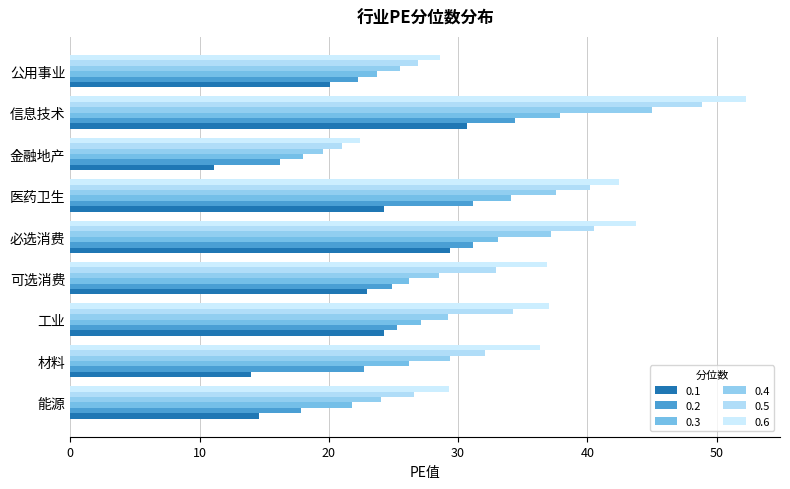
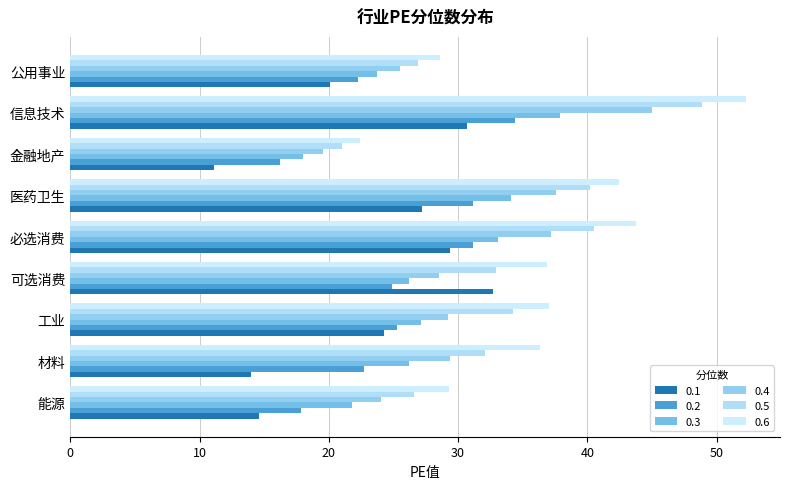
  {
    "0.1": {
      "公用事业": 20.1,
      "信息技术": 30.7,
      "金融地产": 11.1,
-     "医药卫生": 24.3,
+     "医药卫生": 27.2,
      "必选消费": 29.4,
-     "可选消费": 23.0,
+     "可选消费": 32.7,
      "工业": 24.3,
      "材料": 14.0,
      "能源": 14.6
    }
  }
